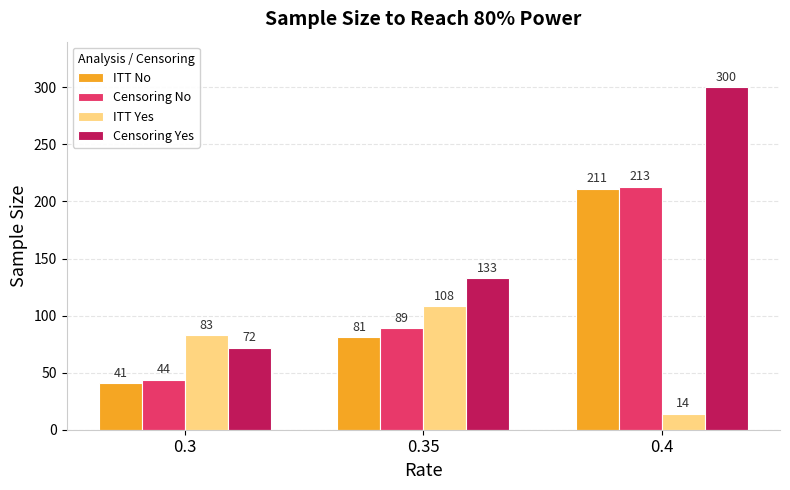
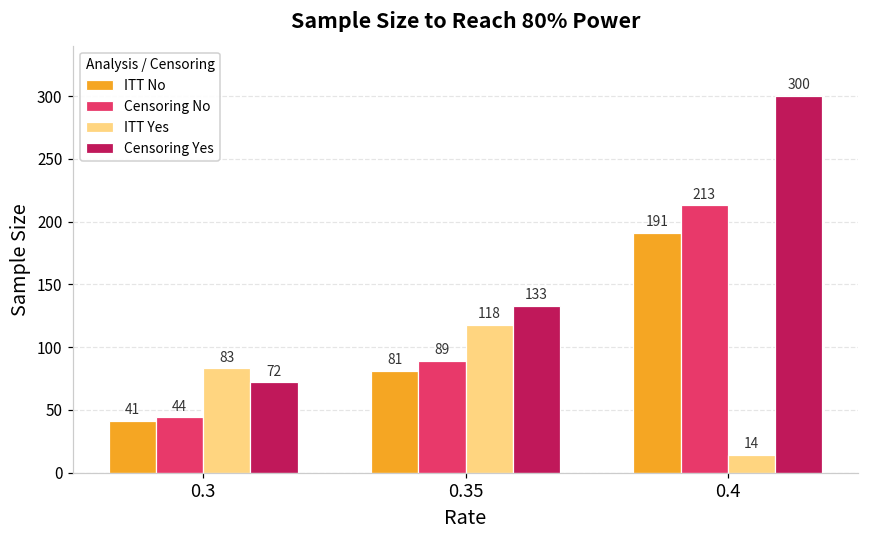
  {
    "ITT No": {
      "0.3": 41,
      "0.35": 81,
-     "0.4": 211
+     "0.4": 191
    },
    "ITT Yes": {
      "0.3": 83,
-     "0.35": 108,
+     "0.35": 118,
      "0.4": 14
    }
  }
